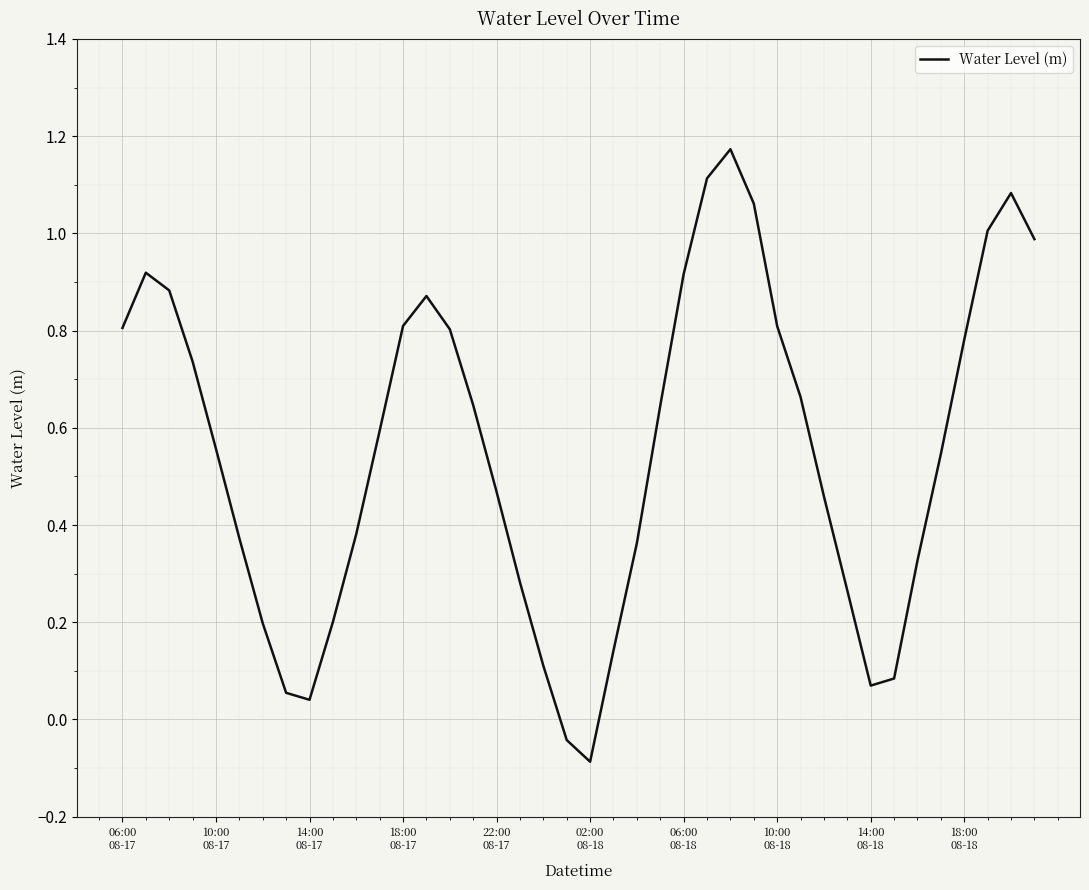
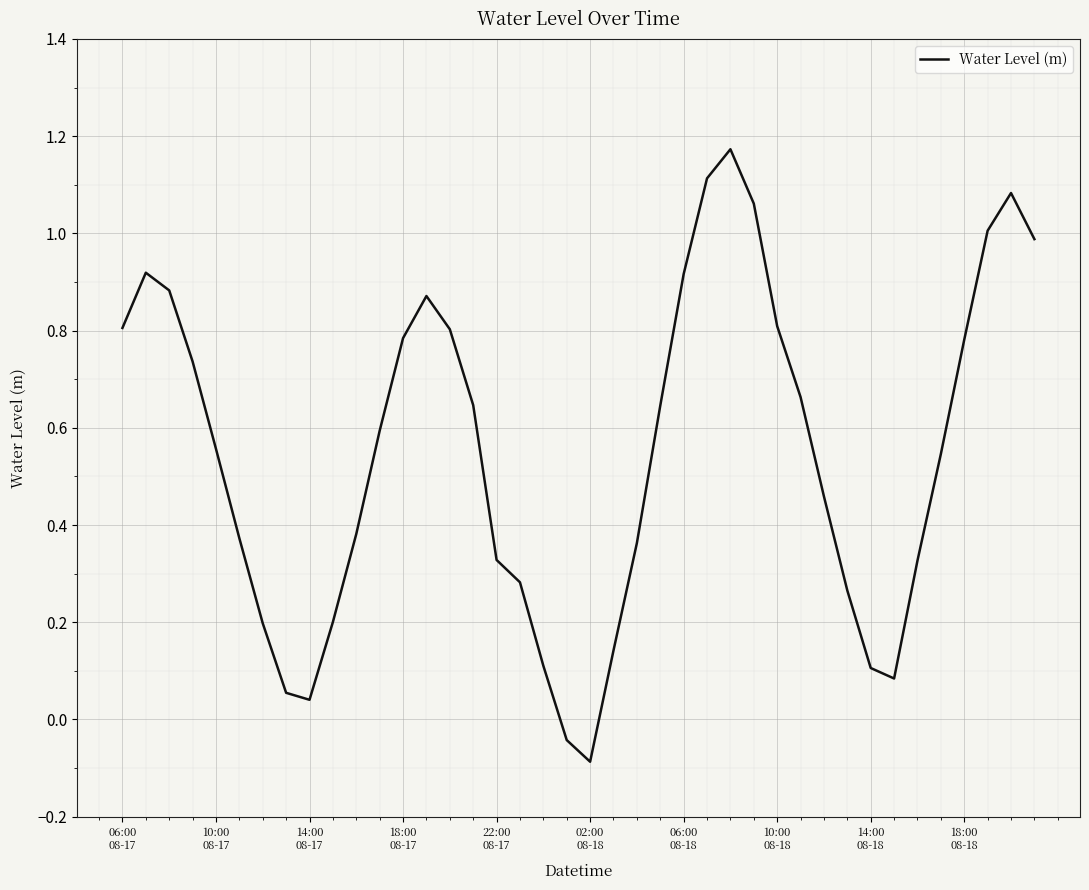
  {
    "06:00 08-17": 0.81,
    "10:00 08-17": 0.56,
    "14:00 08-17": 0.04,
-   "18:00 08-17": 0.81,
-   "22:00 08-17": 0.47,
+   "18:00 08-17": 0.78,
+   "22:00 08-17": 0.33,
    "02:00 08-18": -0.09,
    "06:00 08-18": 0.92,
    "10:00 08-18": 0.81,
-   "14:00 08-18": 0.07,
+   "14:00 08-18": 0.11,
    "18:00 08-18": 0.78
  }
